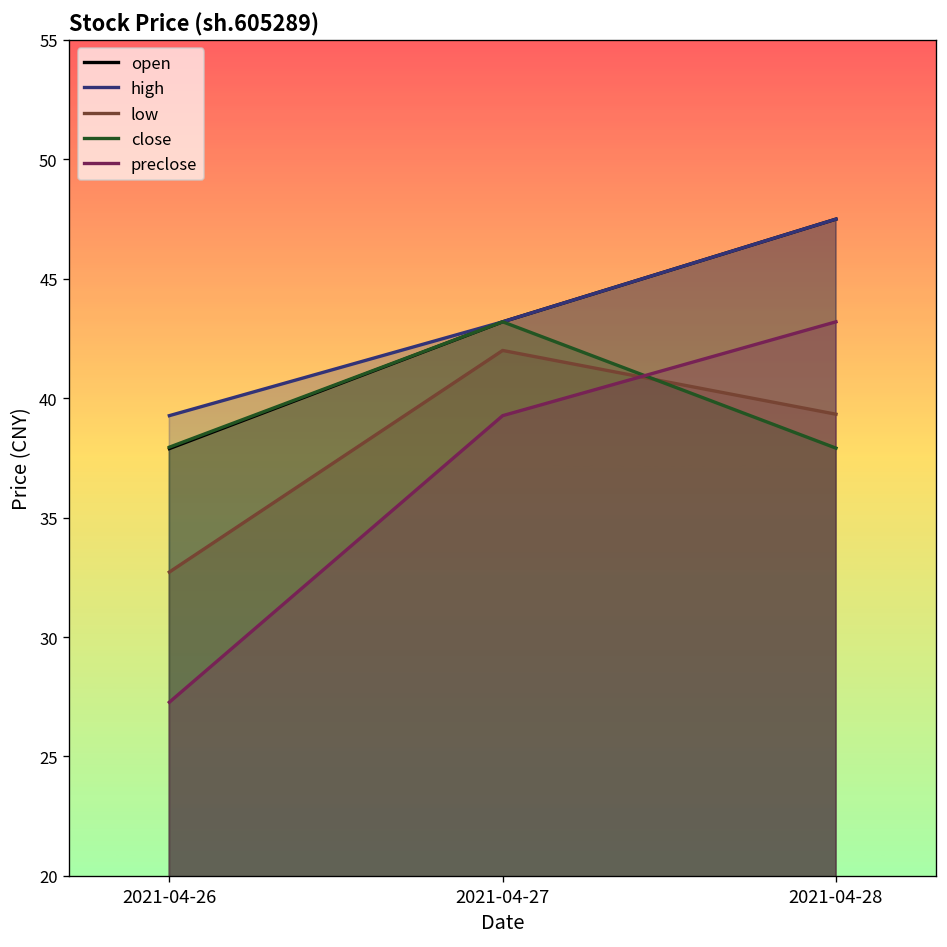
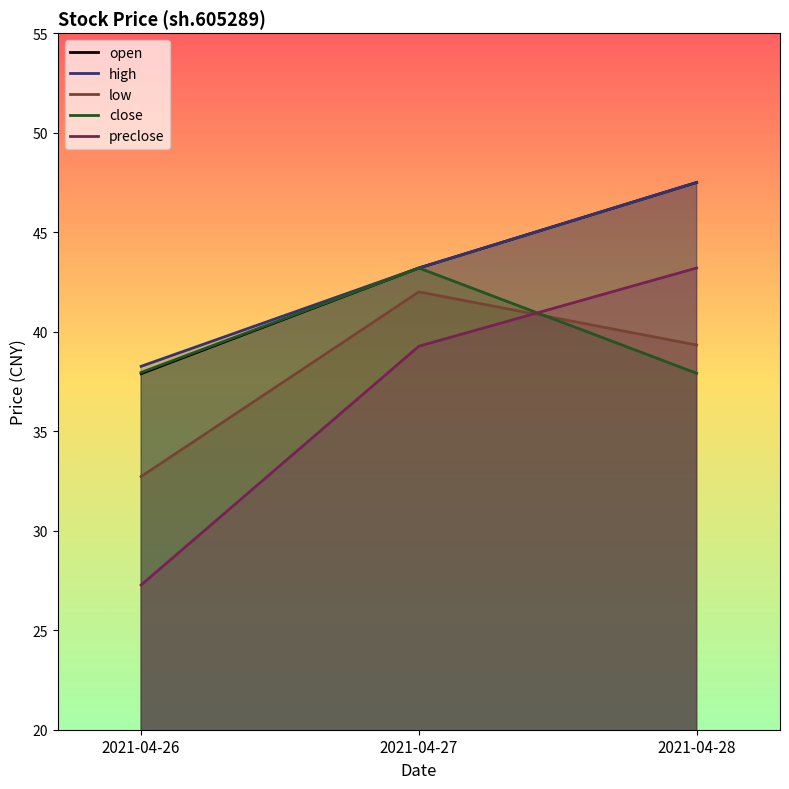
  {
    "high": {
-     "2021-04-26": 39.3
+     "2021-04-26": 38.3
    },
    "close": {
      "2021-04-28": 37.9
    }
  }
